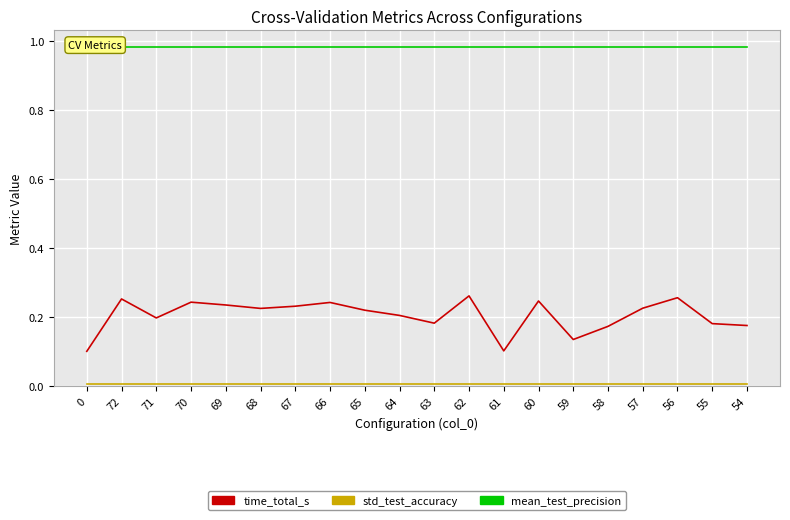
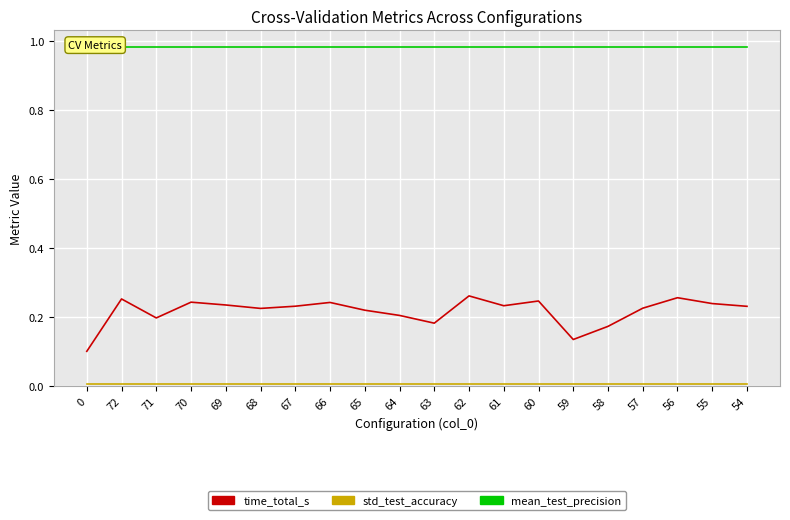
  {
    "time_total_s": {
      "0": 0.10,
      "72": 0.25,
      "71": 0.20,
      "70": 0.24,
      "69": 0.23,
      "68": 0.22,
      "67": 0.23,
      "66": 0.24,
      "65": 0.22,
      "64": 0.20,
      "63": 0.18,
      "62": 0.26,
-     "61": 0.10,
+     "61": 0.23,
      "60": 0.25,
      "59": 0.13,
      "58": 0.17,
      "57": 0.23,
      "56": 0.26,
-     "55": 0.18,
-     "54": 0.18
+     "55": 0.24,
+     "54": 0.23
    },
    "std_test_accuracy": {
      "0": 0.01,
      "72": 0.01,
      "71": 0.01,
      "70": 0.01,
      "69": 0.01,
      "68": 0.01,
      "67": 0.01,
      "66": 0.01,
      "65": 0.01,
      "64": 0.01,
      "63": 0.01,
      "62": 0.01,
      "61": 0.01,
      "60": 0.01,
      "59": 0.01,
      "58": 0.01,
      "57": 0.01,
      "56": 0.01,
      "55": 0.01,
      "54": 0.01
    },
    "mean_test_precision": {
      "71": 0.98,
      "70": 0.98,
      "69": 0.98,
      "68": 0.98,
      "67": 0.98,
      "66": 0.98,
      "65": 0.98,
      "64": 0.98,
      "63": 0.98,
      "62": 0.98,
      "61": 0.98,
      "60": 0.98,
      "59": 0.98,
      "58": 0.98,
      "57": 0.98,
      "56": 0.98,
      "55": 0.98,
      "54": 0.98
    }
  }
